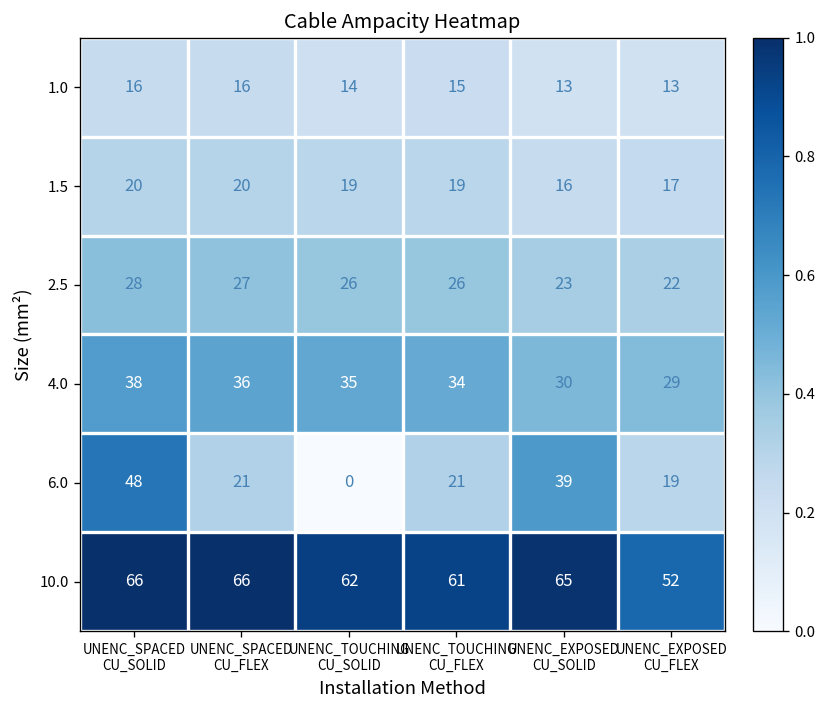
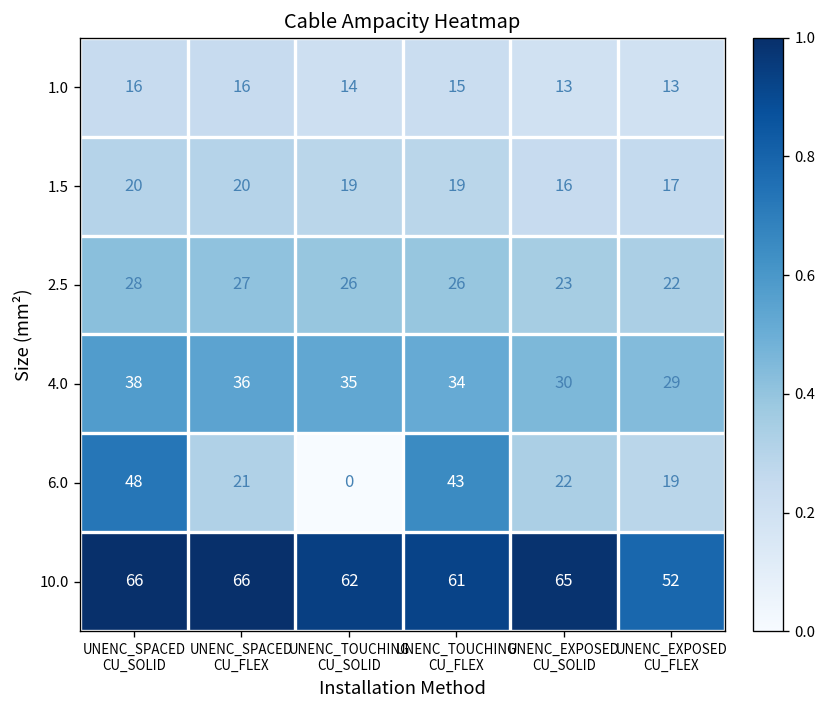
  {
    "1.0": {
      "UNENC_SPACED CU_SOLID": 16,
      "UNENC_SPACED CU_FLEX": 16,
      "UNENC_TOUCHING CU_SOLID": 14,
      "UNENC_TOUCHING CU_FLEX": 15,
      "UNENC_EXPOSED CU_SOLID": 13,
      "UNENC_EXPOSED CU_FLEX": 13
    },
    "1.5": {
      "UNENC_SPACED CU_SOLID": 20,
      "UNENC_SPACED CU_FLEX": 20,
      "UNENC_TOUCHING CU_SOLID": 19,
      "UNENC_TOUCHING CU_FLEX": 19,
      "UNENC_EXPOSED CU_SOLID": 16,
      "UNENC_EXPOSED CU_FLEX": 17
    },
    "2.5": {
      "UNENC_SPACED CU_SOLID": 28,
      "UNENC_SPACED CU_FLEX": 27,
      "UNENC_TOUCHING CU_SOLID": 26,
      "UNENC_TOUCHING CU_FLEX": 26,
      "UNENC_EXPOSED CU_SOLID": 23,
      "UNENC_EXPOSED CU_FLEX": 22
    },
    "4.0": {
      "UNENC_SPACED CU_SOLID": 38,
      "UNENC_SPACED CU_FLEX": 36,
      "UNENC_TOUCHING CU_SOLID": 35,
      "UNENC_TOUCHING CU_FLEX": 34,
      "UNENC_EXPOSED CU_SOLID": 30,
      "UNENC_EXPOSED CU_FLEX": 29
    },
    "6.0": {
      "UNENC_SPACED CU_SOLID": 48,
      "UNENC_SPACED CU_FLEX": 21,
      "UNENC_TOUCHING CU_SOLID": 0,
-     "UNENC_TOUCHING CU_FLEX": 21,
-     "UNENC_EXPOSED CU_SOLID": 39,
+     "UNENC_TOUCHING CU_FLEX": 43,
+     "UNENC_EXPOSED CU_SOLID": 22,
      "UNENC_EXPOSED CU_FLEX": 19
    },
    "10.0": {
      "UNENC_SPACED CU_SOLID": 66,
      "UNENC_SPACED CU_FLEX": 66,
      "UNENC_TOUCHING CU_SOLID": 62,
      "UNENC_TOUCHING CU_FLEX": 61,
      "UNENC_EXPOSED CU_SOLID": 65,
      "UNENC_EXPOSED CU_FLEX": 52
    }
  }
